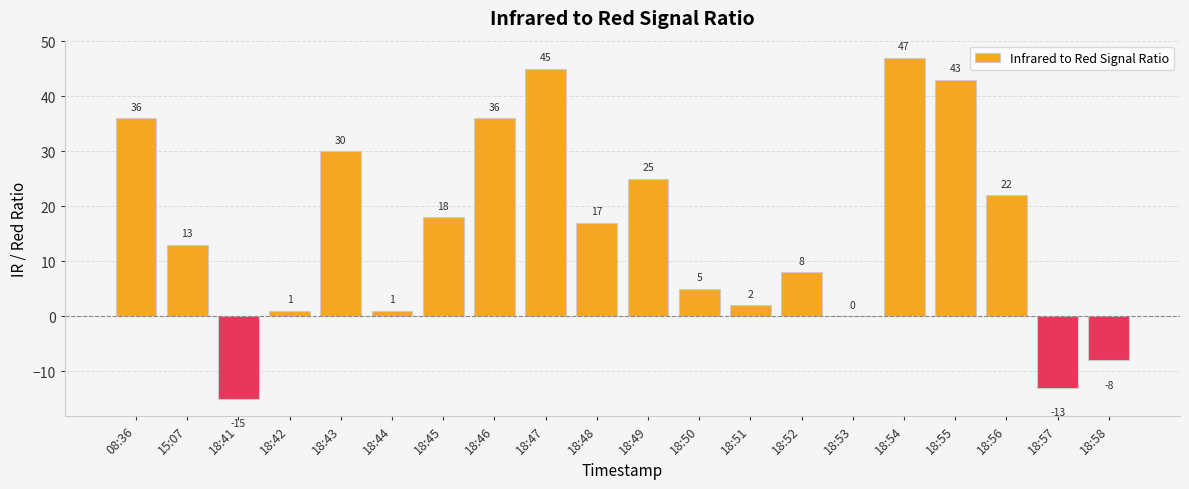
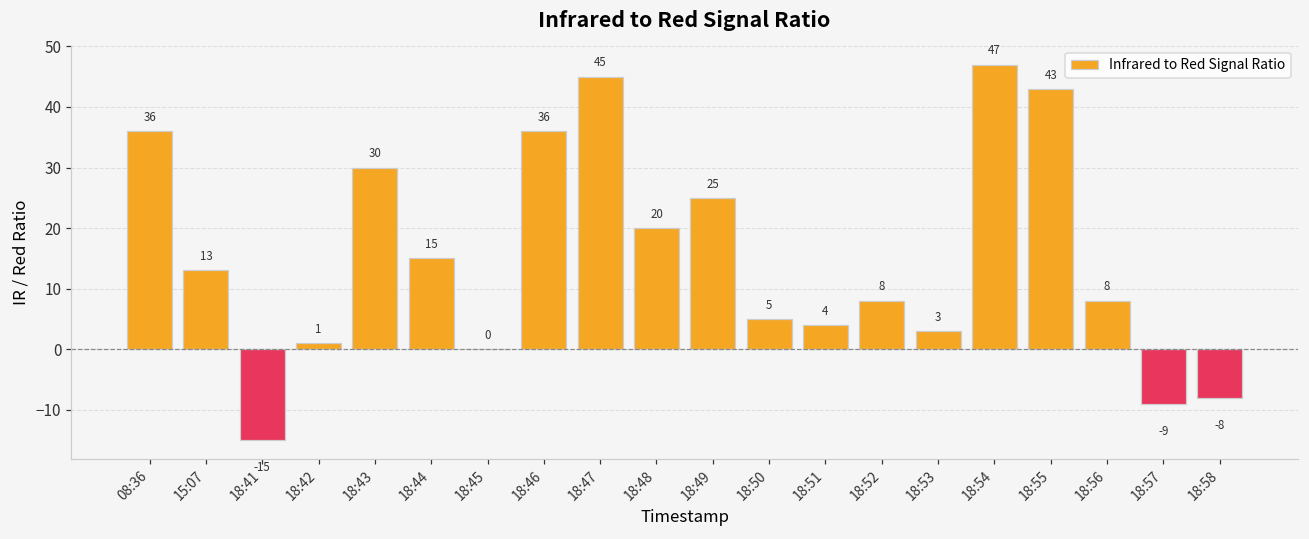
  {
    "08:36": 36,
    "15:07": 13,
    "18:41": -15,
    "18:42": 1,
    "18:43": 30,
-   "18:44": 1,
-   "18:45": 18,
+   "18:44": 15,
+   "18:45": 0,
    "18:46": 36,
    "18:47": 45,
-   "18:48": 17,
+   "18:48": 20,
    "18:49": 25,
    "18:50": 5,
-   "18:51": 2,
+   "18:51": 4,
    "18:52": 8,
-   "18:53": 0,
+   "18:53": 3,
    "18:54": 47,
    "18:55": 43,
-   "18:56": 22,
-   "18:57": -13,
+   "18:56": 8,
+   "18:57": -9,
    "18:58": -8
  }
